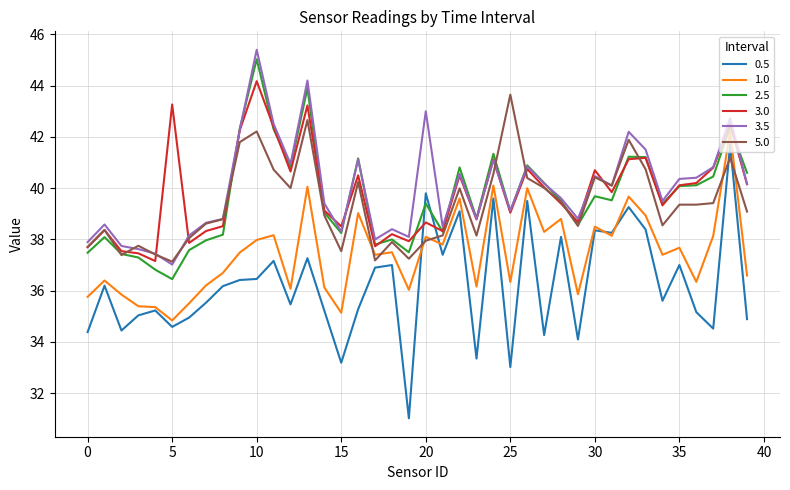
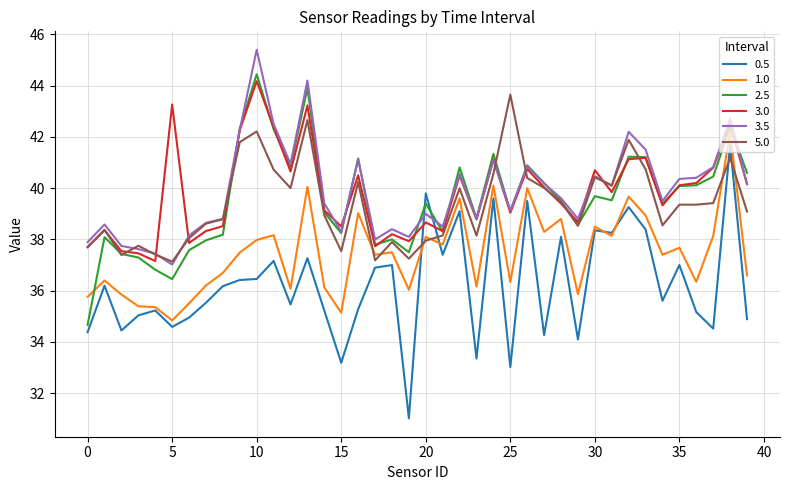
  {
    "0.5": {
      "0": 34.4,
      "5": 34.6,
      "10": 36.5,
      "15": 33.2,
      "20": 39.8,
      "25": 33.0,
      "30": 38.4,
      "35": 37.0
    },
    "1.0": {
      "0": 35.8,
      "5": 34.8,
      "10": 38.0,
      "15": 35.1,
      "20": 38.1,
      "25": 36.3,
      "30": 38.5,
      "35": 37.7
    },
    "2.5": {
-     "0": 37.5,
+     "0": 34.7,
      "5": 36.5,
-     "10": 45.0,
+     "10": 44.4,
      "20": 39.4,
      "30": 39.7
    },
    "3.0": {
      "5": 43.3,
      "10": 44.2,
      "15": 38.5,
      "20": 38.7,
      "30": 40.7
    },
    "3.5": {
      "0": 37.9,
      "5": 37,
      "10": 45.4,
-     "20": 43,
+     "20": 39,
      "35": 40.4
    },
    "5.0": {
      "5": 37.1,
      "10": 42.2,
      "15": 37.5,
      "20": 38.0,
      "25": 43.6,
      "35": 39.4
    }
  }
